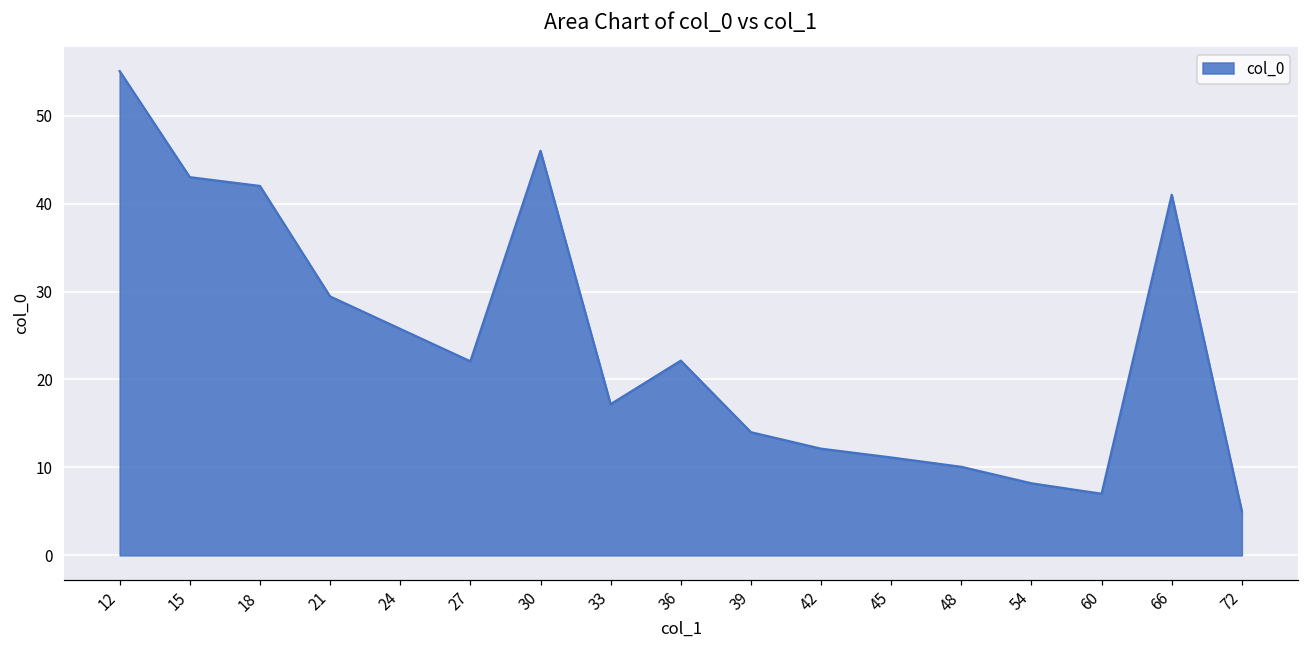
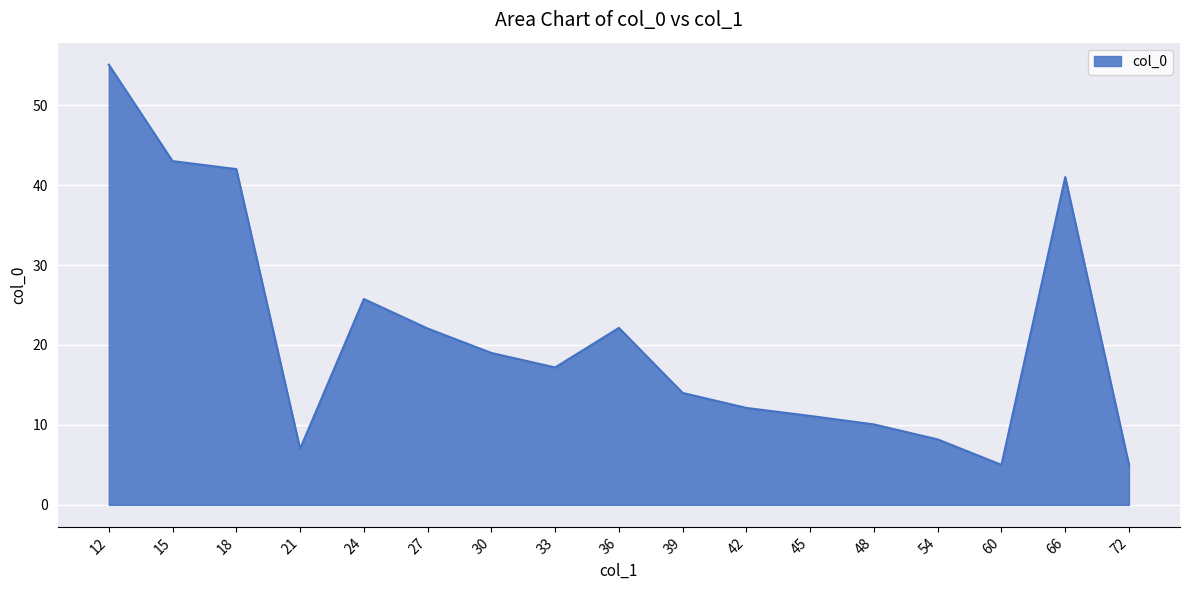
  {
    "12": 55,
    "15": 43,
    "18": 42,
-   "21": 29,
+   "21": 7,
    "24": 26,
    "27": 22,
-   "30": 46,
+   "30": 19,
    "33": 17,
    "36": 22,
    "39": 14,
    "42": 12,
    "45": 11,
    "48": 10,
    "54": 8,
-   "60": 7,
+   "60": 5,
    "66": 41,
    "72": 5
  }
